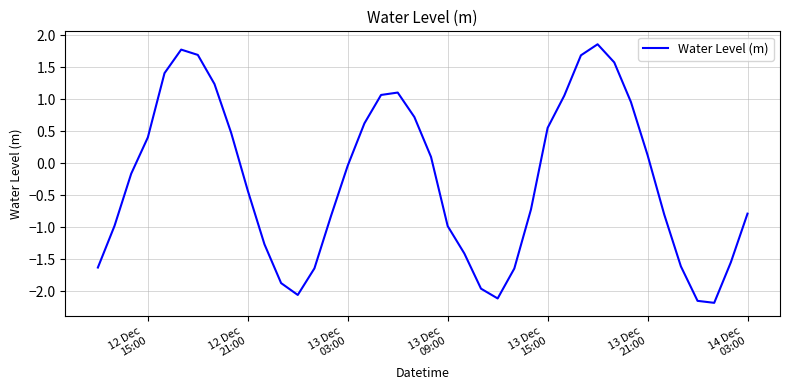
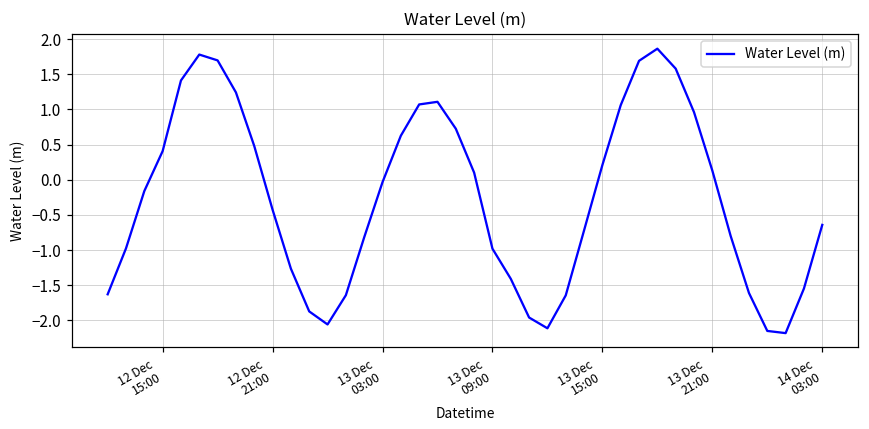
  {
    "12 Dec 15:00": 0.4,
    "12 Dec 21:00": -0.4,
    "13 Dec 03:00": 0.0,
    "13 Dec 09:00": -1.0,
-   "13 Dec 15:00": 0.6,
+   "13 Dec 15:00": 0.2,
    "13 Dec 21:00": 0.1,
-   "14 Dec 03:00": -0.8
+   "14 Dec 03:00": -0.6
  }
